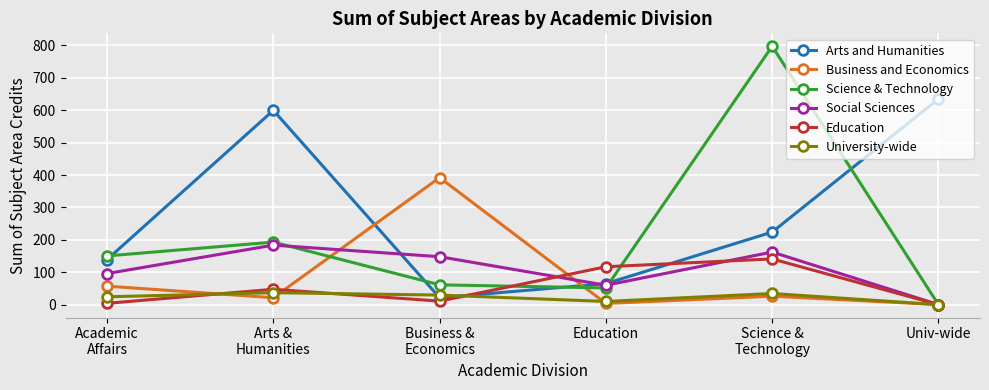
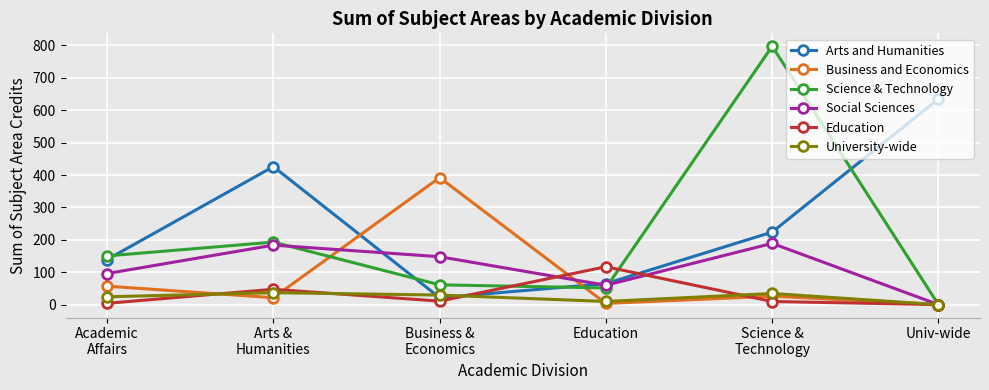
  {
    "Arts and Humanities": {
      "Academic Affairs": 140,
-     "Arts & Humanities": 600,
+     "Arts & Humanities": 430,
      "Business & Economics": 20,
      "Science & Technology": 220
    },
    "Business and Economics": {
      "Academic Affairs": 60,
      "Arts & Humanities": 20,
      "Business & Economics": 390,
      "Science & Technology": 30
    },
    "Science & Technology": {
      "Academic Affairs": 150,
      "Arts & Humanities": 190,
      "Business & Economics": 60,
      "Education": 50,
      "Science & Technology": 800
    },
    "Social Sciences": {
      "Academic Affairs": 100,
      "Arts & Humanities": 180,
      "Business & Economics": 150,
-     "Science & Technology": 160
+     "Science & Technology": 190
    },
    "Education": {
      "Academic Affairs": 0,
      "Arts & Humanities": 50,
      "Business & Economics": 10,
      "Education": 120,
-     "Science & Technology": 140
+     "Science & Technology": 10
    },
    "University-wide": {
      "Academic Affairs": 20,
      "Arts & Humanities": 40,
      "Business & Economics": 30,
      "Science & Technology": 30
    }
  }
